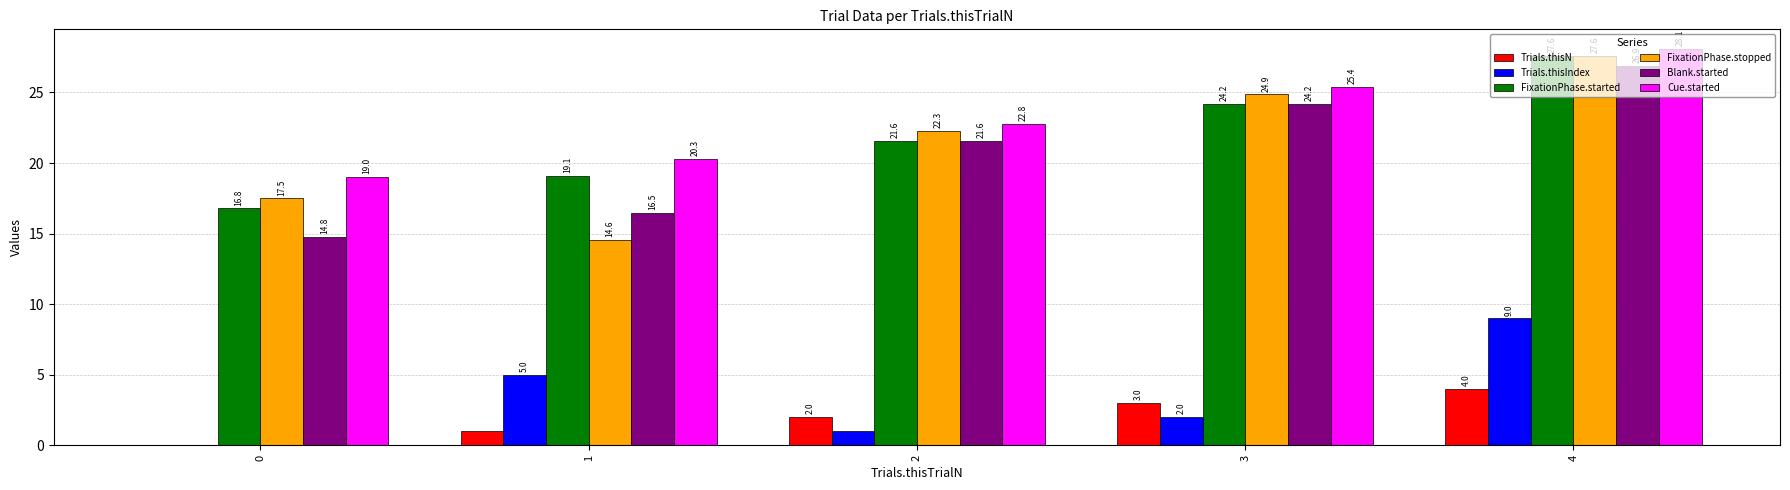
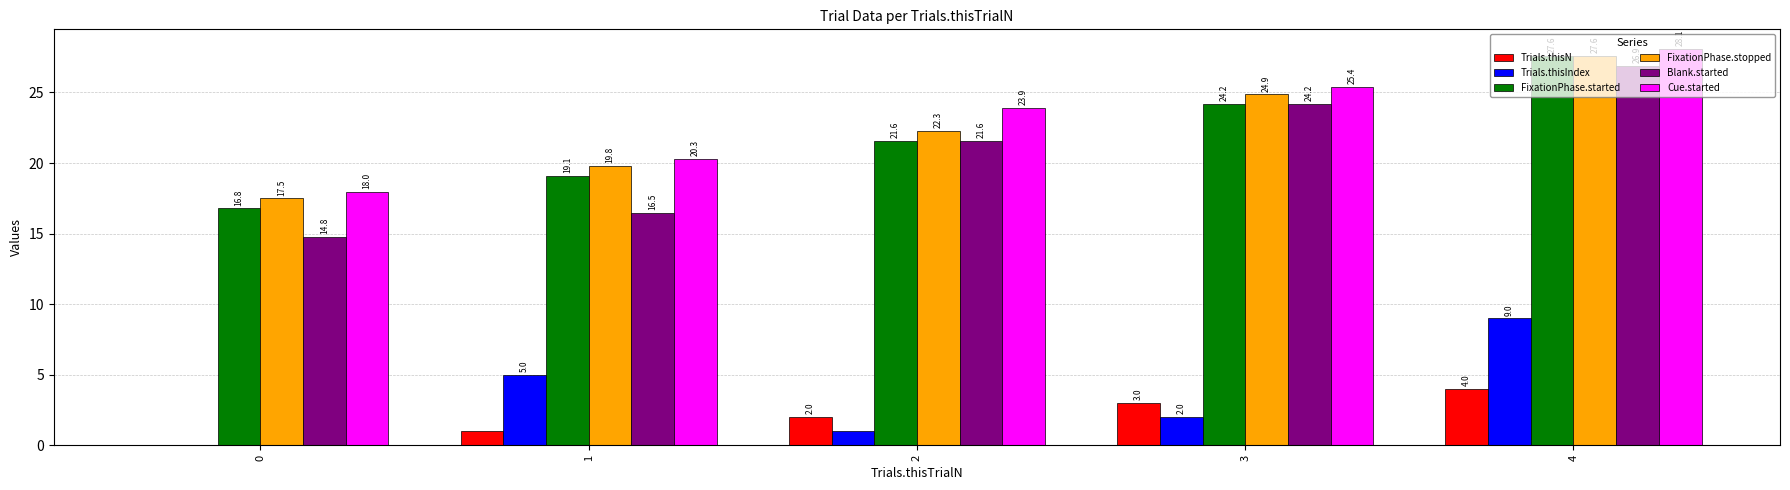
  {
    "Trials.thisN": {
      "2": 2.0,
      "3": 3.0,
      "4": 4.0
    },
    "Trials.thisIndex": {
      "1": 5.0,
      "3": 2.0,
      "4": 9.0
    },
    "FixationPhase.started": {
      "0": 16.8,
      "1": 19.1,
      "2": 21.6,
      "3": 24.2
    },
    "FixationPhase.stopped": {
      "0": 17.5,
-     "1": 14.6,
+     "1": 19.8,
      "2": 22.3,
      "3": 24.9
    },
    "Blank.started": {
      "0": 14.8,
      "1": 16.5,
      "2": 21.6,
      "3": 24.2
    },
    "Cue.started": {
-     "0": 19.0,
+     "0": 18.0,
      "1": 20.3,
-     "2": 22.8,
+     "2": 23.9,
      "3": 25.4
    }
  }
